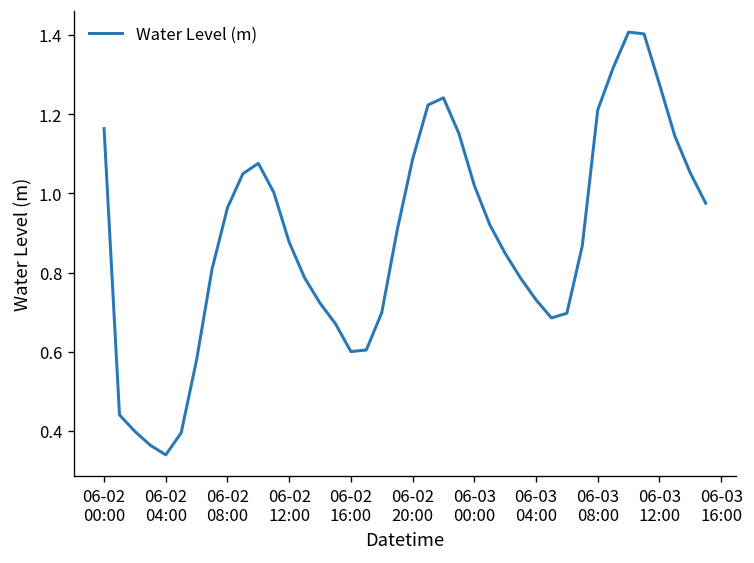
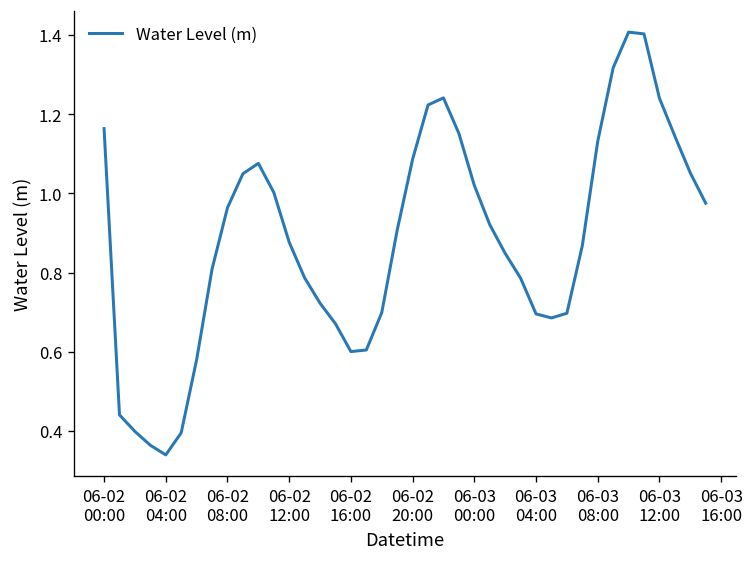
  {
    "06-02 00:00": 1.16,
    "06-02 04:00": 0.34,
    "06-02 08:00": 0.96,
    "06-02 12:00": 0.88,
    "06-02 16:00": 0.60,
    "06-02 20:00": 1.09,
    "06-03 00:00": 1.02,
-   "06-03 04:00": 0.73,
-   "06-03 08:00": 1.21,
-   "06-03 12:00": 1.28
+   "06-03 04:00": 0.70,
+   "06-03 08:00": 1.13,
+   "06-03 12:00": 1.24
  }
